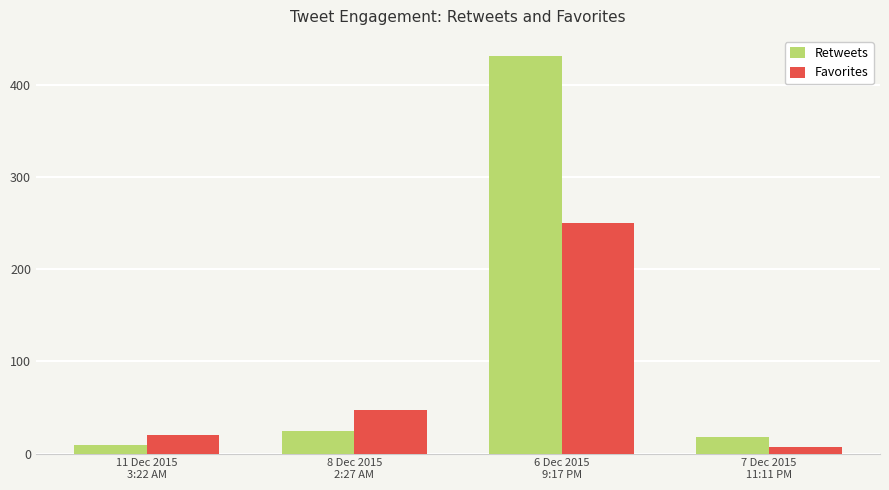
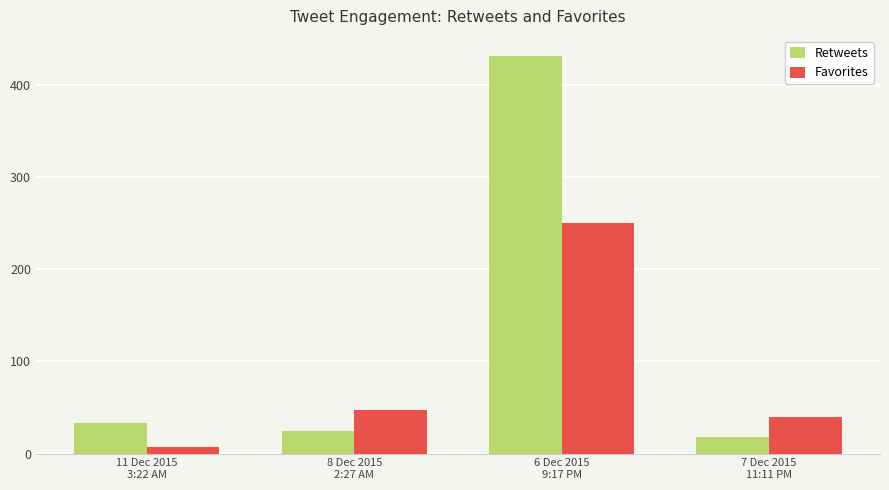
  {
    "Retweets": {
-     "11 Dec 2015 3:22 AM": 10,
+     "11 Dec 2015 3:22 AM": 30,
      "8 Dec 2015 2:27 AM": 30,
      "6 Dec 2015 9:17 PM": 430,
      "7 Dec 2015 11:11 PM": 20
    },
    "Favorites": {
-     "11 Dec 2015 3:22 AM": 20,
+     "11 Dec 2015 3:22 AM": 10,
      "8 Dec 2015 2:27 AM": 50,
      "6 Dec 2015 9:17 PM": 250,
-     "7 Dec 2015 11:11 PM": 10
+     "7 Dec 2015 11:11 PM": 40
    }
  }
